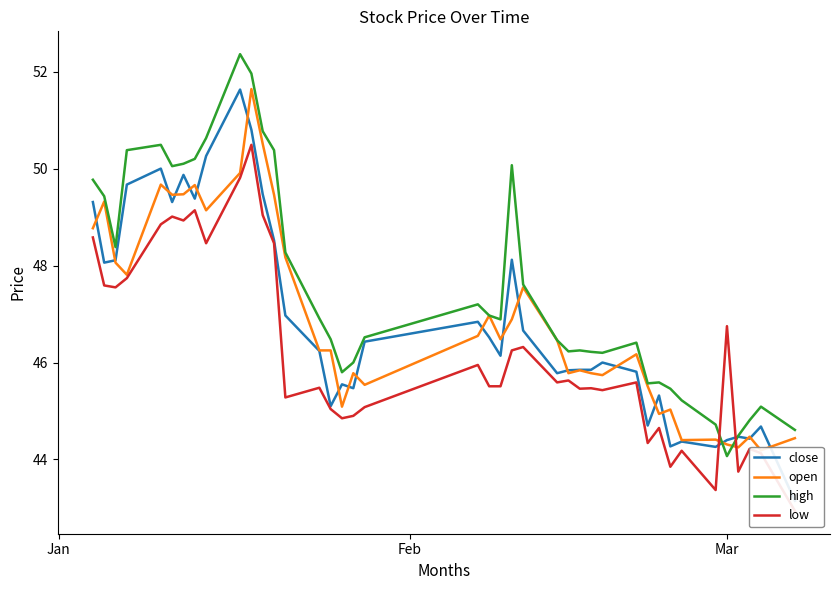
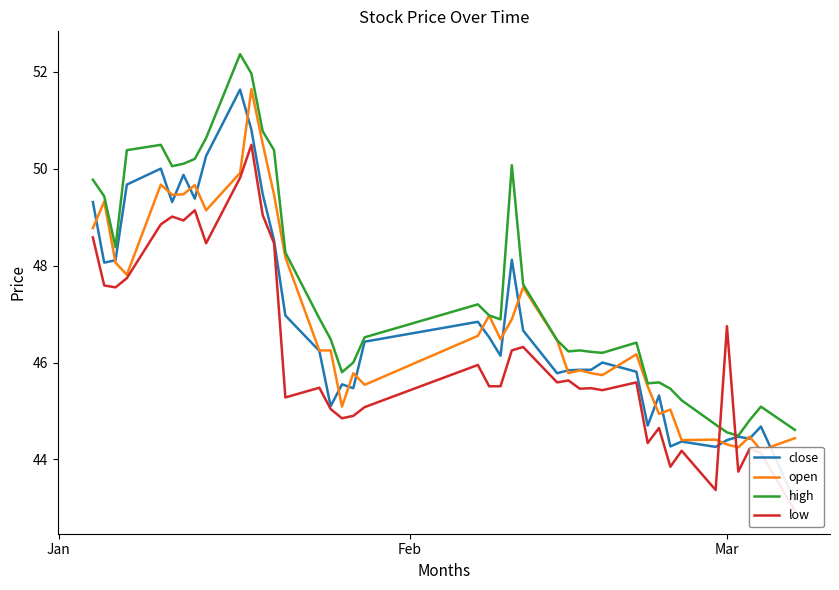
  {
    "close": {
      "Mar": 44.4
    },
    "open": {
      "Mar": 44.3
    },
    "high": {
-     "Mar": 44.1
+     "Mar": 44.6
    },
    "low": {
      "Mar": 46.8
    }
  }
